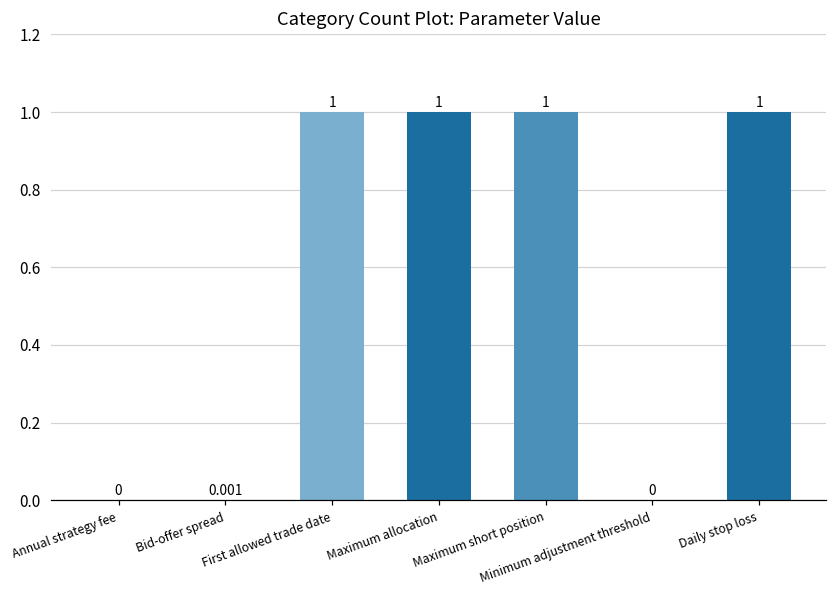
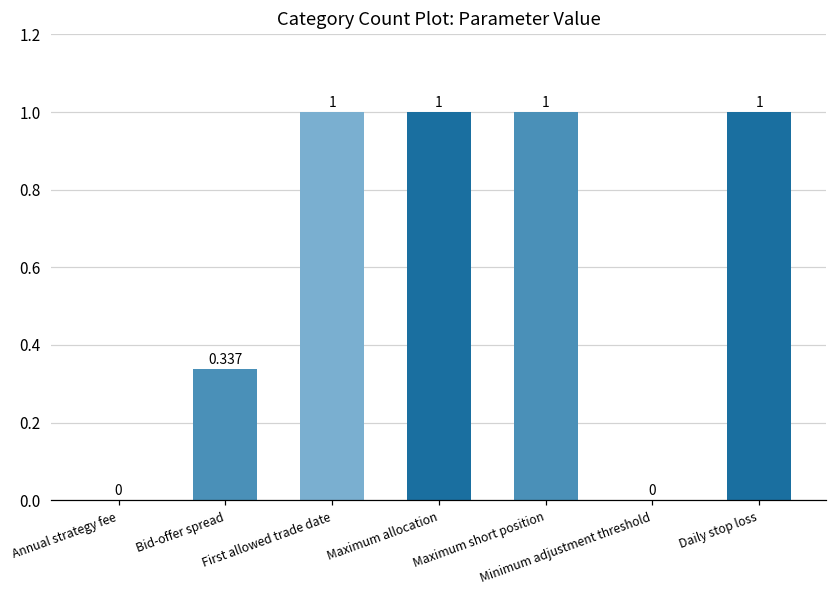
  {
    "Annual strategy fee": 0,
-   "Bid-offer spread": 0.001,
+   "Bid-offer spread": 0.337,
    "First allowed trade date": 1,
    "Maximum allocation": 1,
    "Maximum short position": 1,
    "Minimum adjustment threshold": 0,
    "Daily stop loss": 1
  }
